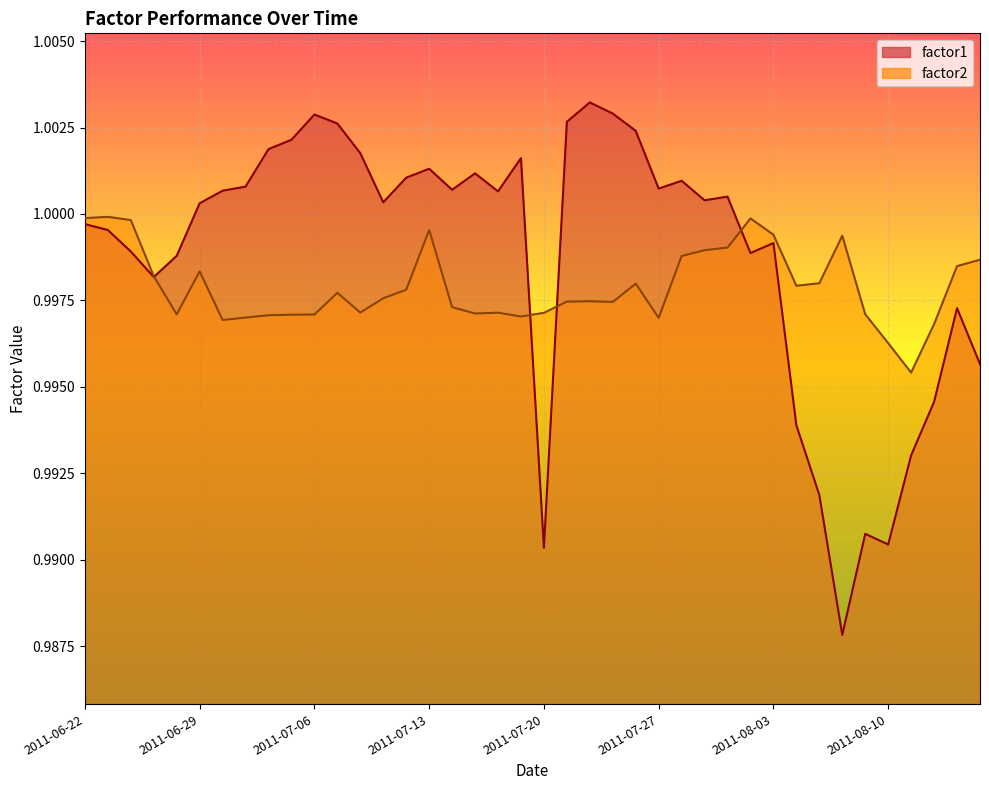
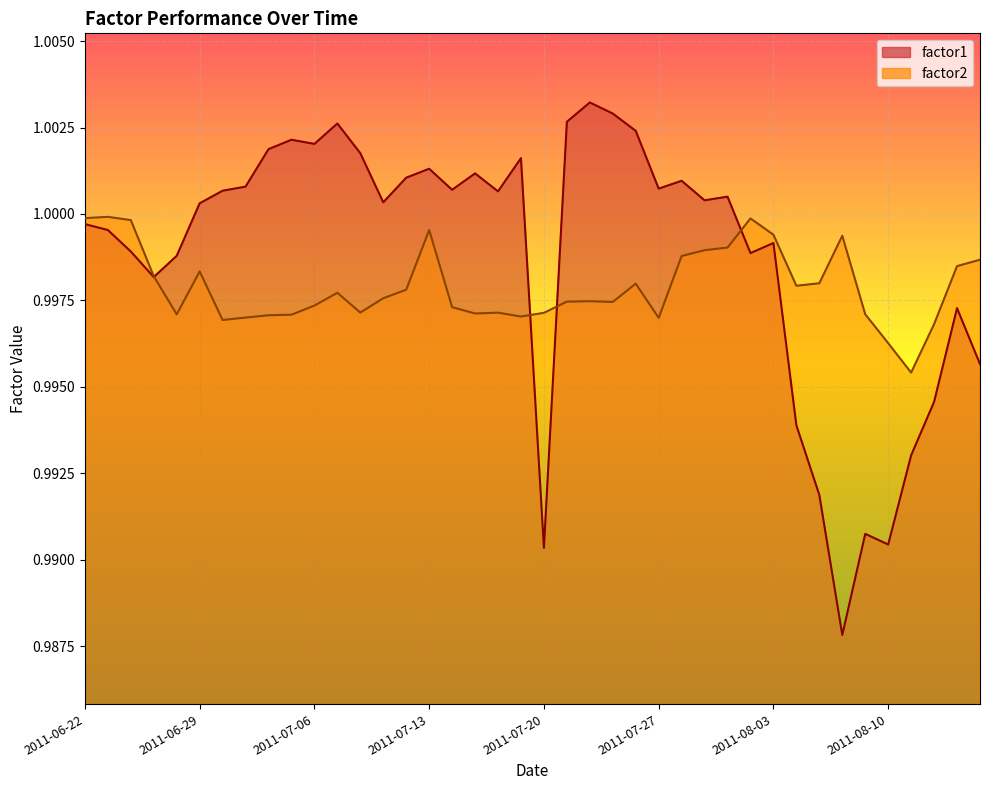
  {
    "factor1": {
      "2011-06-22": 0.9997,
      "2011-06-29": 1.0003,
-     "2011-07-06": 1.0029,
+     "2011-07-06": 1.0020,
      "2011-07-13": 1.0013,
      "2011-07-20": 0.9903,
      "2011-07-27": 1.0007,
      "2011-08-03": 0.9992,
      "2011-08-10": 0.9904
    },
    "factor2": {
      "2011-06-22": 0.9999,
      "2011-06-29": 0.9983,
-     "2011-07-06": 0.9971,
+     "2011-07-06": 0.9973,
      "2011-07-13": 0.9995,
      "2011-07-20": 0.9971,
      "2011-07-27": 0.9970,
      "2011-08-03": 0.9994,
      "2011-08-10": 0.9963
    }
  }
